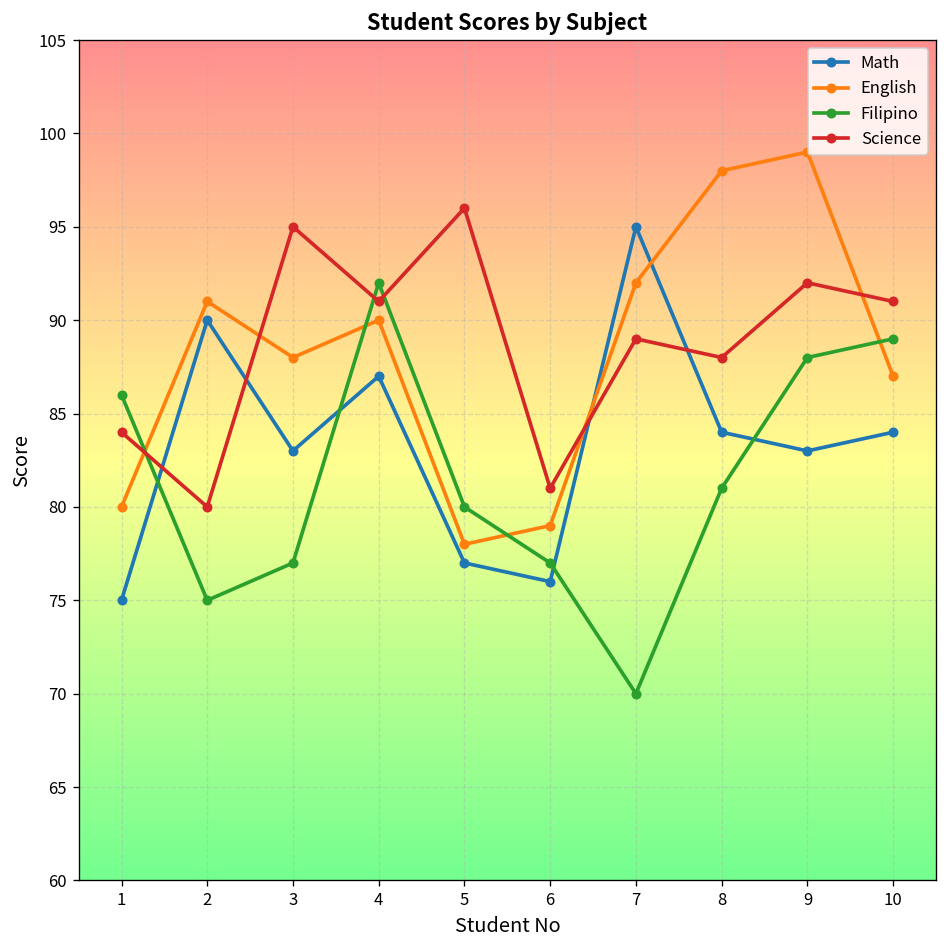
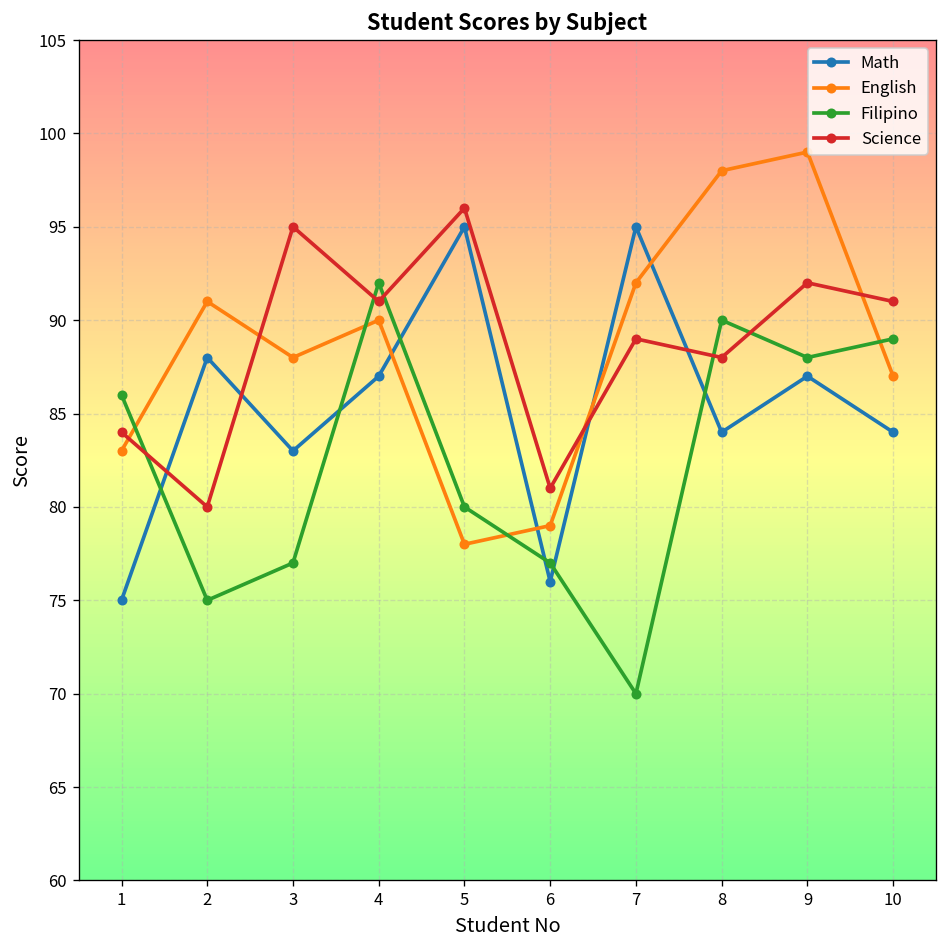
  {
    "Math": {
      "1": 75,
-     "2": 90,
+     "2": 88,
      "3": 83,
      "4": 87,
-     "5": 77,
+     "5": 95,
      "6": 76,
      "7": 95,
      "8": 84,
-     "9": 83,
+     "9": 87,
      "10": 84
    },
    "English": {
-     "1": 80,
+     "1": 83,
      "2": 91,
      "3": 88,
      "4": 90,
      "5": 78,
      "6": 79,
      "7": 92,
      "8": 98,
      "10": 87
    },
    "Filipino": {
      "1": 86,
      "2": 75,
      "3": 77,
      "4": 92,
      "5": 80,
      "6": 77,
      "7": 70,
-     "8": 81,
+     "8": 90,
      "9": 88,
      "10": 89
    },
    "Science": {
      "1": 84,
      "2": 80,
      "3": 95,
      "4": 91,
      "5": 96,
      "6": 81,
      "7": 89,
      "8": 88,
      "9": 92,
      "10": 91
    }
  }
